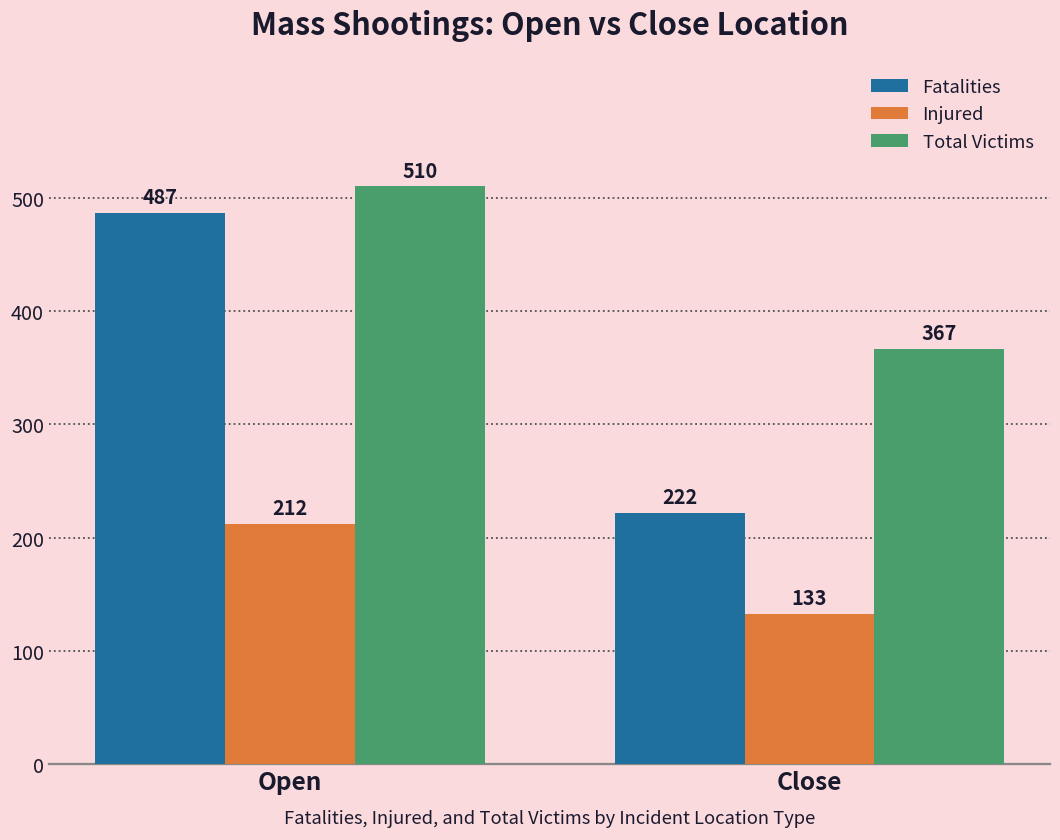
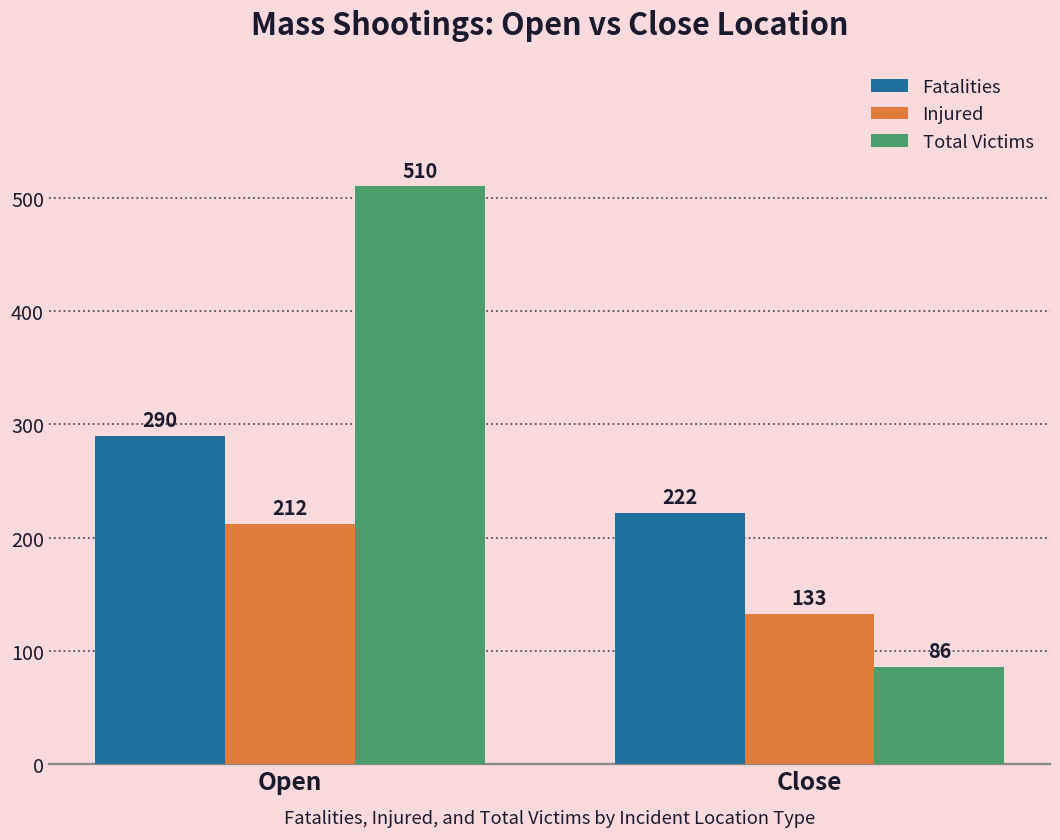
  {
    "Fatalities": {
-     "Open": 487,
+     "Open": 290,
      "Close": 222
    },
    "Injured": {
      "Open": 212,
      "Close": 133
    },
    "Total Victims": {
      "Open": 510,
-     "Close": 367
+     "Close": 86
    }
  }
